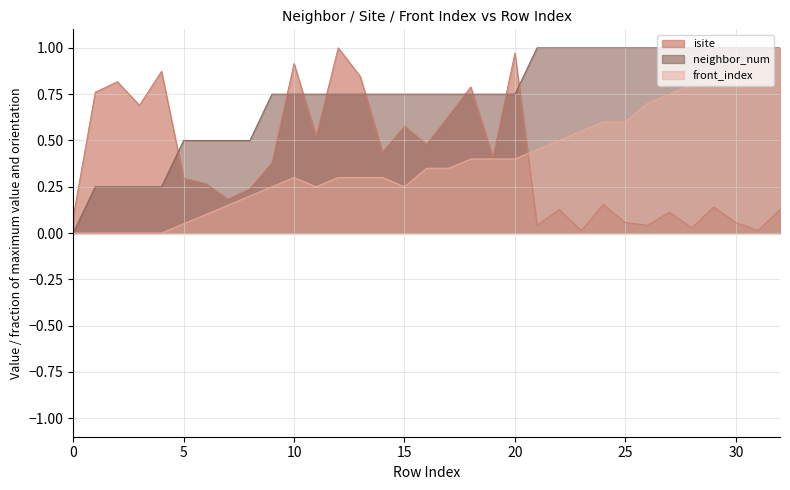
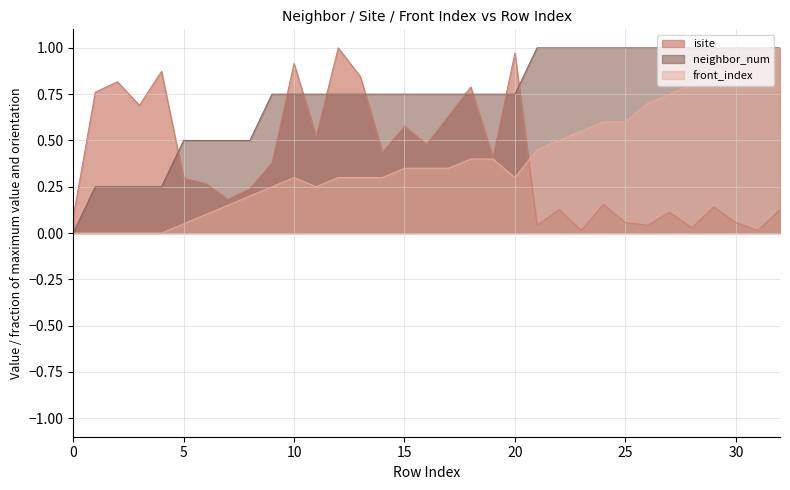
  {
    "front_index": {
      "5": 0.05,
      "10": 0.30,
-     "15": 0.25,
-     "20": 0.40,
+     "15": 0.35,
+     "20": 0.30,
      "25": 0.60
    }
  }
